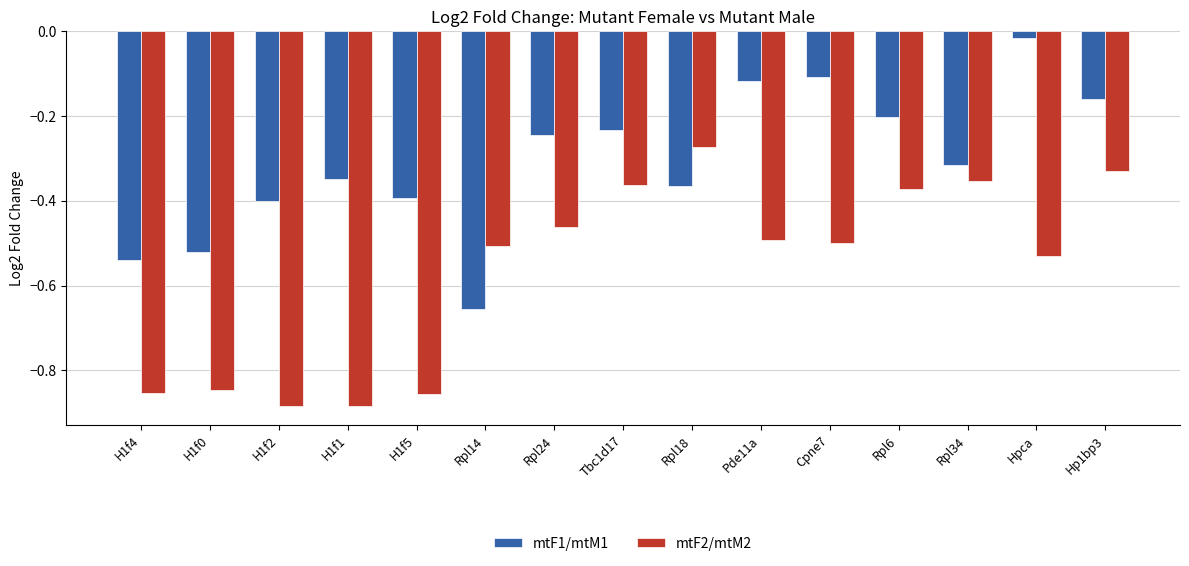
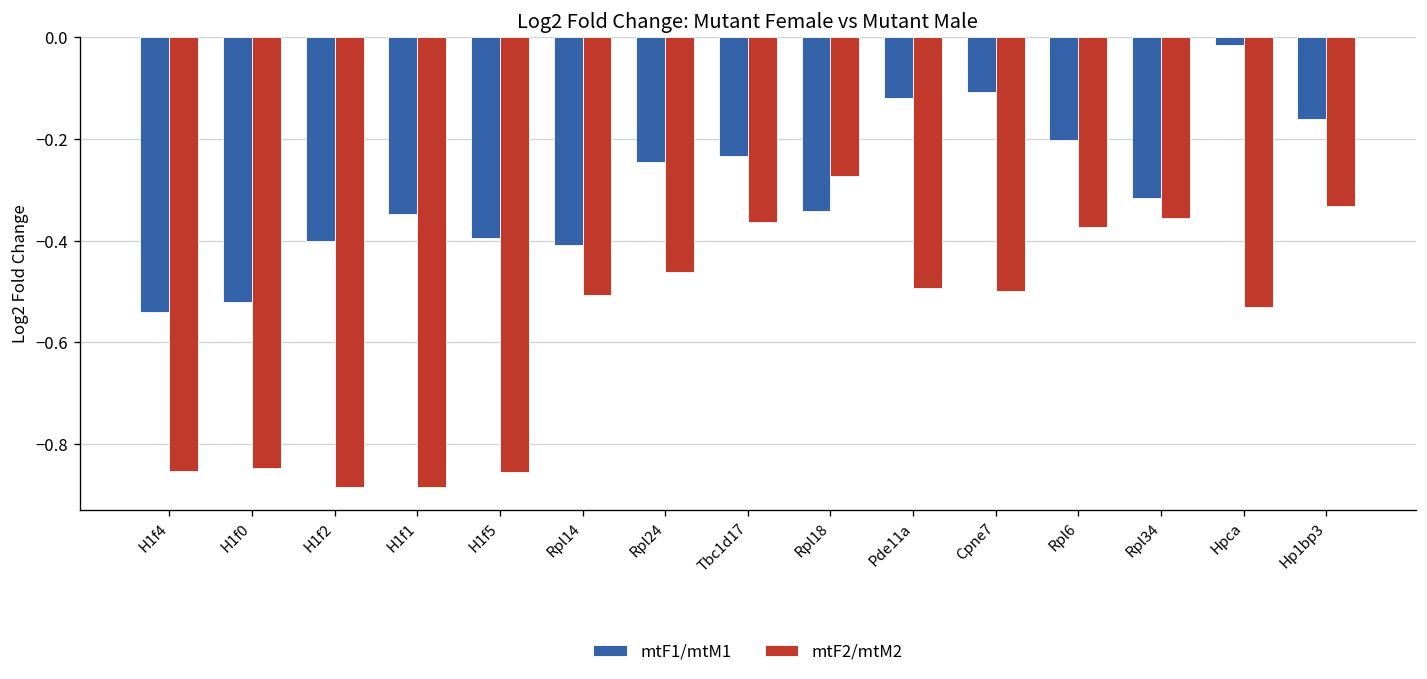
  {
    "mtF1/mtM1": {
      "H1f4": -0.54,
      "H1f0": -0.52,
      "H1f2": -0.40,
      "H1f1": -0.35,
      "H1f5": -0.39,
-     "Rpl14": -0.66,
+     "Rpl14": -0.41,
      "Rpl24": -0.24,
      "Tbc1d17": -0.23,
-     "Rpl18": -0.37,
+     "Rpl18": -0.34,
      "Pde11a": -0.12,
      "Cpne7": -0.11,
      "Rpl6": -0.20,
      "Rpl34": -0.32,
      "Hpca": -0.02,
      "Hp1bp3": -0.16
    },
    "mtF2/mtM2": {
      "H1f4": -0.85,
      "H1f0": -0.85,
      "H1f2": -0.88,
      "H1f1": -0.88,
      "H1f5": -0.85,
      "Rpl14": -0.51,
      "Rpl24": -0.46,
      "Tbc1d17": -0.36,
      "Rpl18": -0.27,
      "Pde11a": -0.49,
      "Cpne7": -0.50,
      "Rpl6": -0.37,
      "Rpl34": -0.35,
      "Hpca": -0.53,
      "Hp1bp3": -0.33
    }
  }
